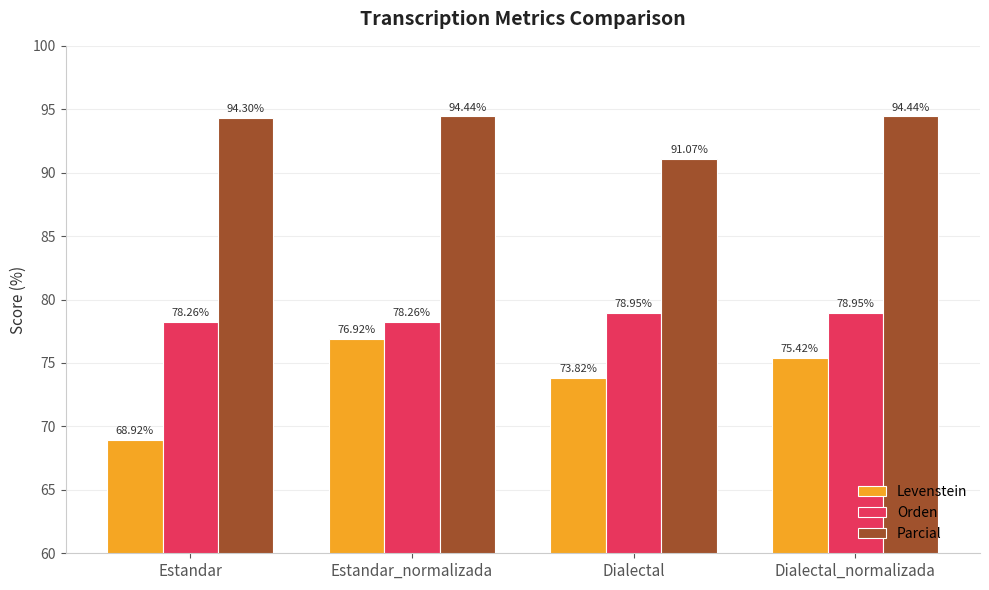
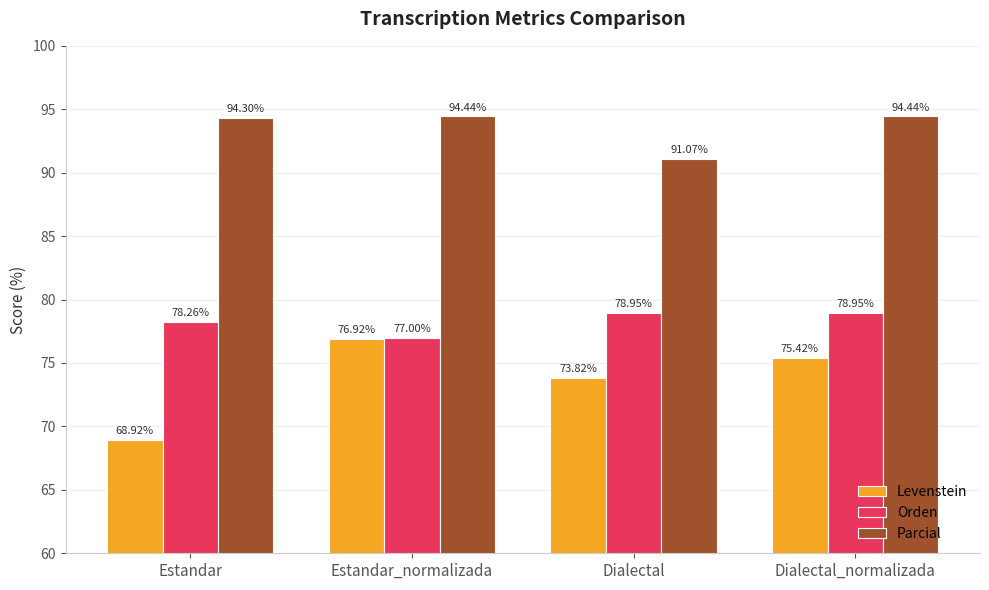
  {
    "Levenstein": {
      "Estandar": "68.92%",
      "Estandar_normalizada": "76.92%",
      "Dialectal": "73.82%",
      "Dialectal_normalizada": "75.42%"
    },
    "Orden": {
      "Estandar": "78.26%",
-     "Estandar_normalizada": "78.26%",
+     "Estandar_normalizada": "77.00%",
      "Dialectal": "78.95%",
      "Dialectal_normalizada": "78.95%"
    },
    "Parcial": {
      "Estandar": "94.30%",
      "Estandar_normalizada": "94.44%",
      "Dialectal": "91.07%",
      "Dialectal_normalizada": "94.44%"
    }
  }
